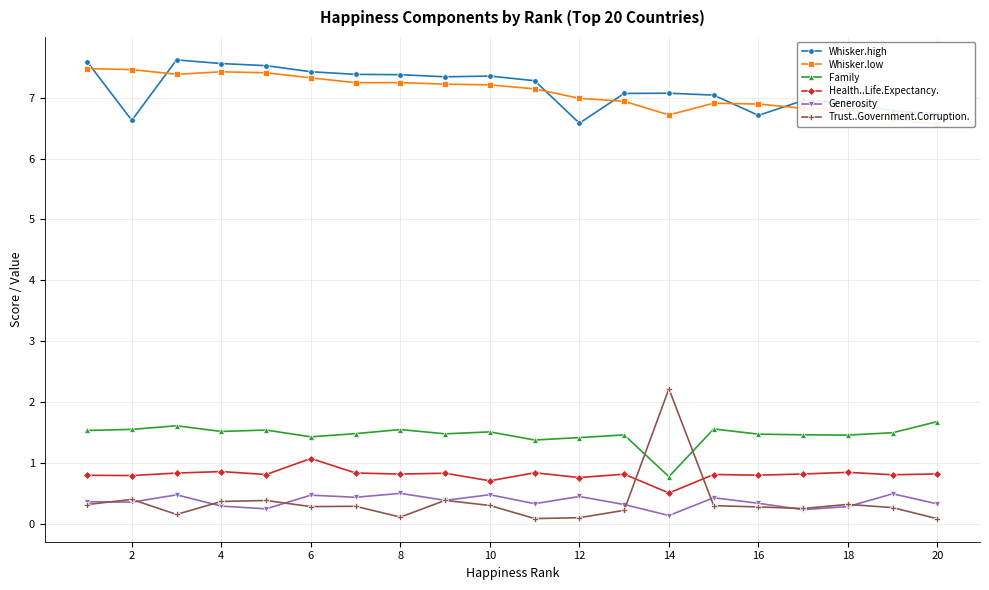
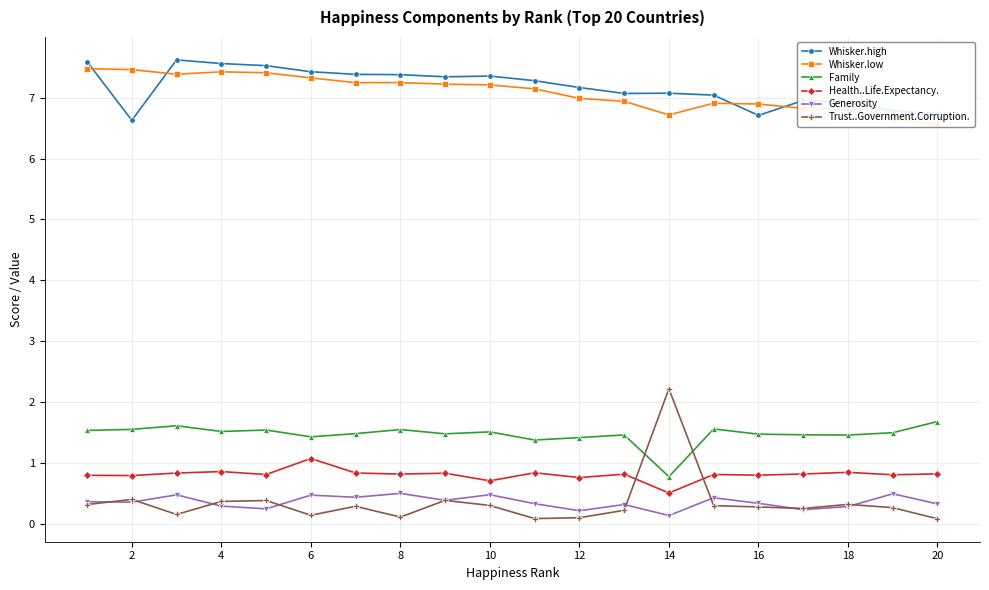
  {
    "Whisker.high": {
      "2": 6.6,
      "4": 7.6,
      "6": 7.4,
      "8": 7.4,
      "10": 7.4,
-     "12": 6.6,
+     "12": 7.2,
      "14": 7.1,
      "16": 6.7
    },
    "Whisker.low": {
      "2": 7.5,
      "4": 7.4,
      "6": 7.3,
      "8": 7.2,
      "10": 7.2,
      "12": 7.0,
      "14": 6.7,
      "16": 6.9
    },
    "Family": {
      "2": 1.6,
      "4": 1.5,
      "6": 1.4,
      "8": 1.5,
      "10": 1.5,
      "12": 1.4,
      "14": 0.8,
      "16": 1.5,
      "18": 1.5,
      "20": 1.7
    },
    "Health..Life.Expectancy.": {
      "2": 0.8,
      "4": 0.9,
      "6": 1.1,
      "8": 0.8,
      "10": 0.7,
      "12": 0.8,
      "14": 0.5,
      "16": 0.8,
      "18": 0.8,
      "20": 0.8
    },
    "Generosity": {
      "2": 0.4,
      "4": 0.3,
      "6": 0.5,
      "8": 0.5,
      "10": 0.5,
-     "12": 0.4,
+     "12": 0.2,
      "14": 0.1,
      "16": 0.3,
      "20": 0.3
    },
    "Trust..Government.Corruption.": {
      "2": 0.4,
      "4": 0.4,
-     "6": 0.3,
+     "6": 0.1,
      "8": 0.1,
      "10": 0.3,
      "12": 0.1,
      "14": 2.2,
      "16": 0.3,
      "20": 0.1
    }
  }
